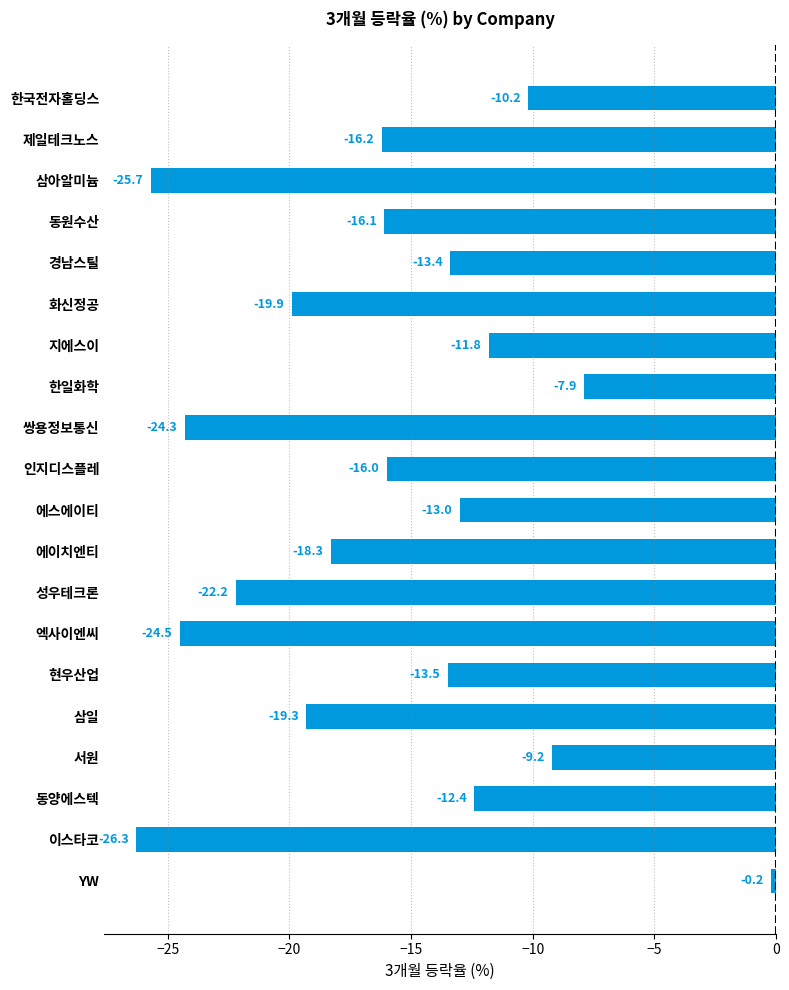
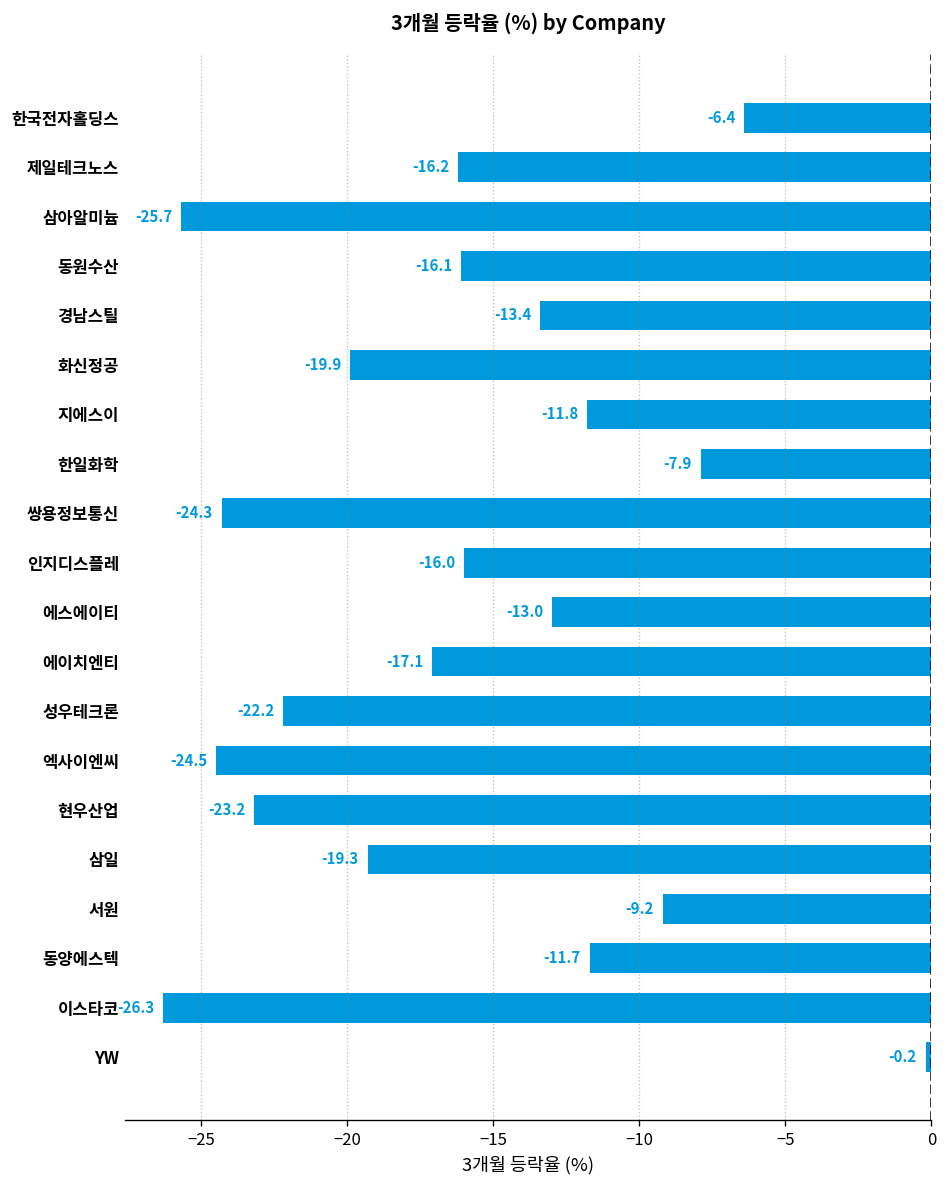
  {
-   "한국전자홀딩스": -10.2,
+   "한국전자홀딩스": -6.4,
    "제일테크노스": -16.2,
    "삼아알미늄": -25.7,
    "동원수산": -16.1,
    "경남스틸": -13.4,
    "화신정공": -19.9,
    "지에스이": -11.8,
    "한일화학": -7.9,
    "쌍용정보통신": -24.3,
    "인지디스플레": -16.0,
    "에스에이티": -13.0,
-   "에이치엔티": -18.3,
+   "에이치엔티": -17.1,
    "성우테크론": -22.2,
    "엑사이엔씨": -24.5,
-   "현우산업": -13.5,
+   "현우산업": -23.2,
    "삼일": -19.3,
    "서원": -9.2,
-   "동양에스텍": -12.4,
+   "동양에스텍": -11.7,
    "이스타코": -26.3,
    "YW": -0.2
  }
